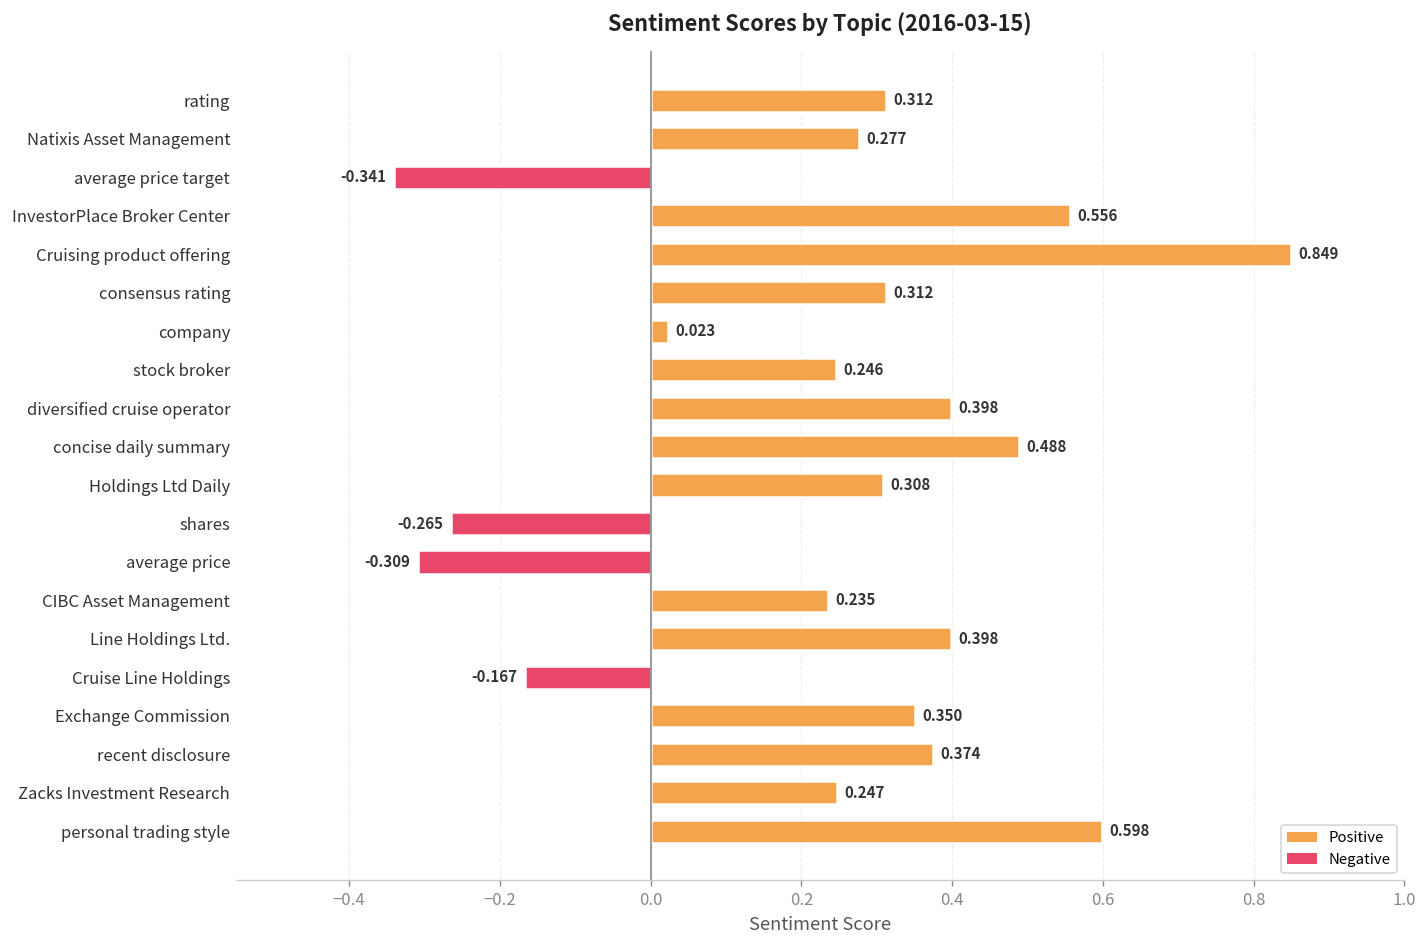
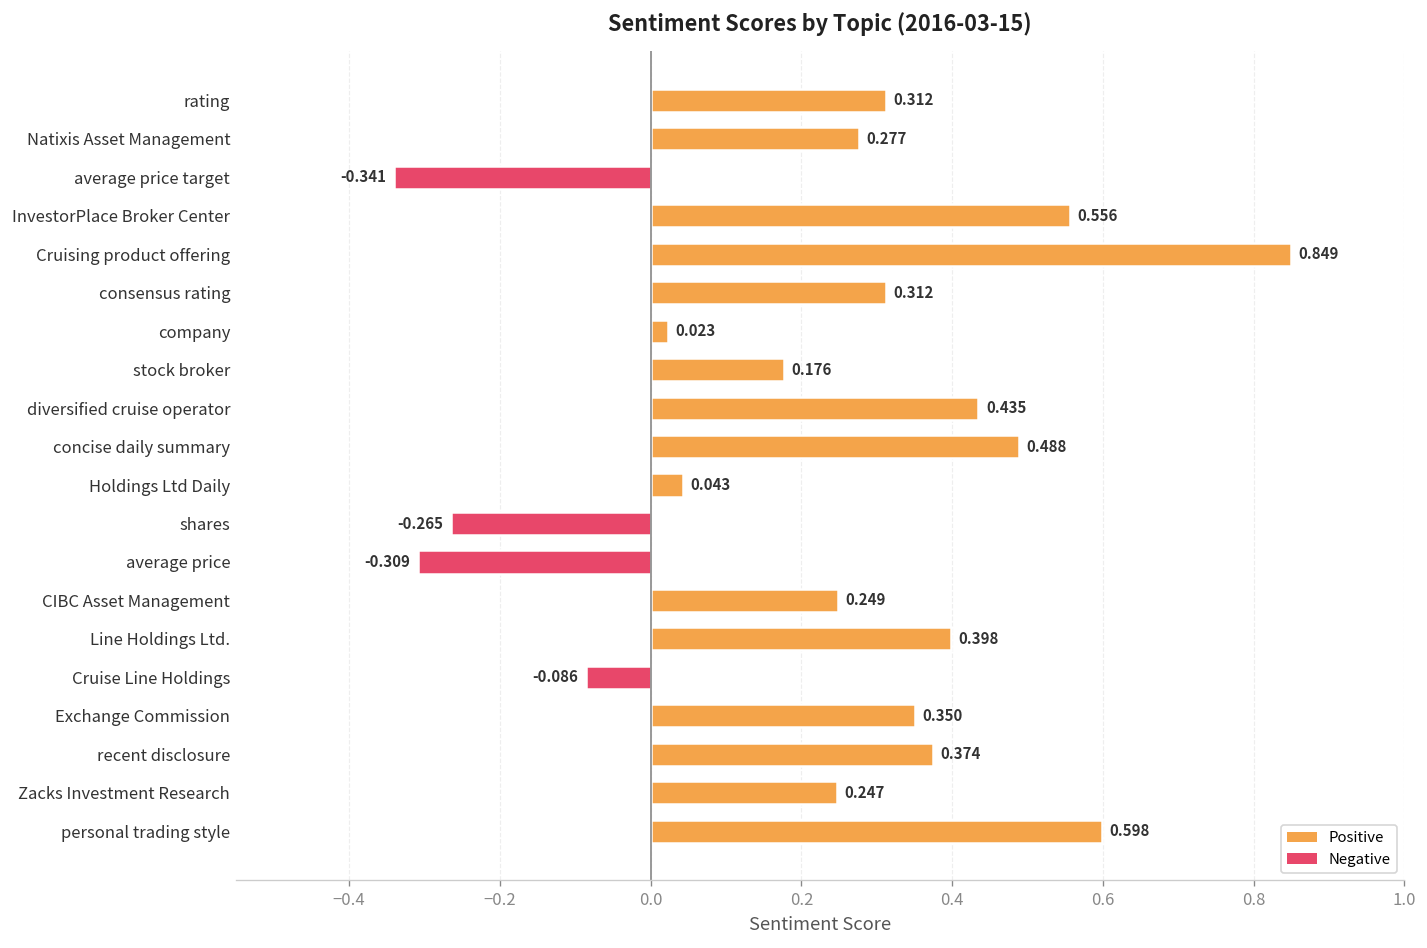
  {
    "rating": 0.312,
    "Natixis Asset Management": 0.277,
    "average price target": -0.341,
    "InvestorPlace Broker Center": 0.556,
    "Cruising product offering": 0.849,
    "consensus rating": 0.312,
    "company": 0.023,
-   "stock broker": 0.246,
-   "diversified cruise operator": 0.398,
+   "stock broker": 0.176,
+   "diversified cruise operator": 0.435,
    "concise daily summary": 0.488,
-   "Holdings Ltd Daily": 0.308,
+   "Holdings Ltd Daily": 0.043,
    "shares": -0.265,
    "average price": -0.309,
-   "CIBC Asset Management": 0.235,
+   "CIBC Asset Management": 0.249,
    "Line Holdings Ltd.": 0.398,
-   "Cruise Line Holdings": -0.167,
+   "Cruise Line Holdings": -0.086,
    "Exchange Commission": 0.350,
    "recent disclosure": 0.374,
    "Zacks Investment Research": 0.247,
    "personal trading style": 0.598
  }
